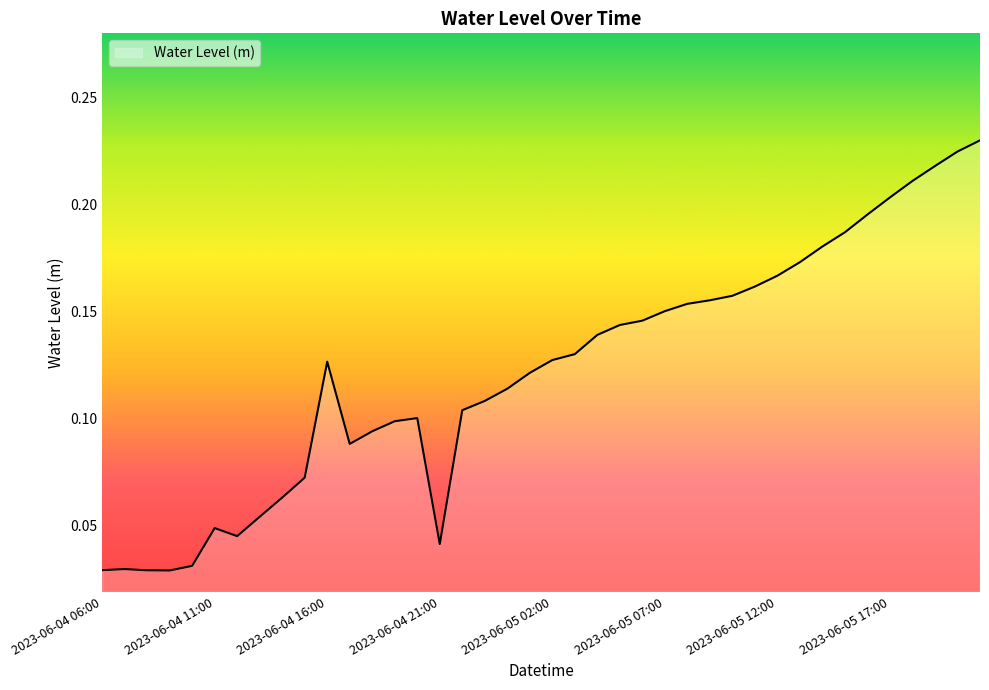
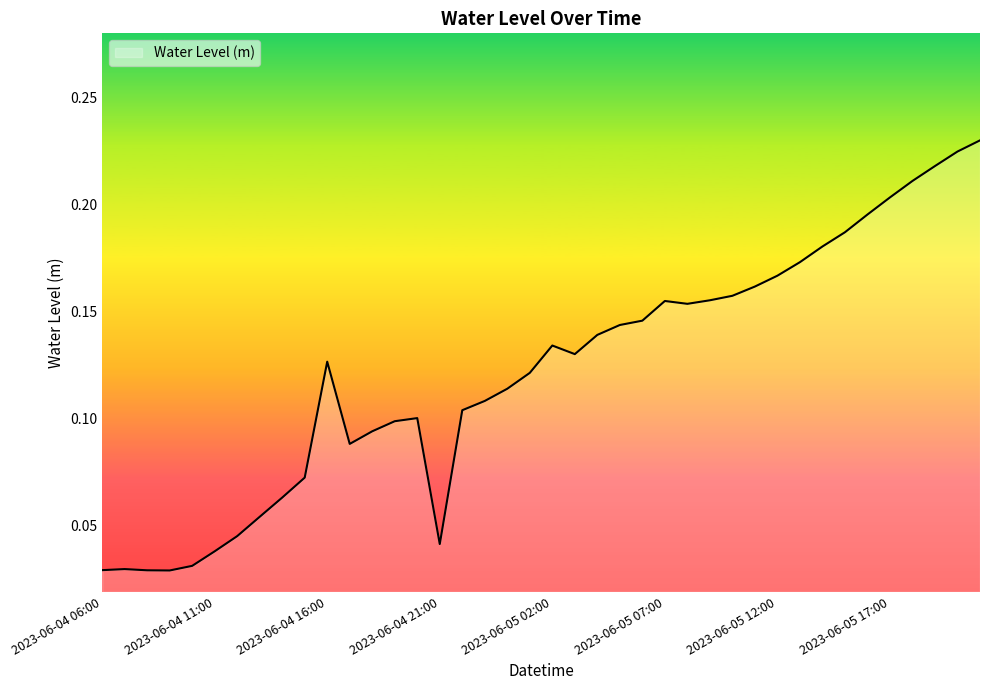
  {
    "2023-06-04 06:00": 0.029,
-   "2023-06-04 11:00": 0.049,
+   "2023-06-04 11:00": 0.038,
    "2023-06-04 16:00": 0.126,
    "2023-06-04 21:00": 0.041,
-   "2023-06-05 02:00": 0.127,
-   "2023-06-05 07:00": 0.150,
+   "2023-06-05 02:00": 0.134,
+   "2023-06-05 07:00": 0.155,
    "2023-06-05 12:00": 0.167,
    "2023-06-05 17:00": 0.203
  }
